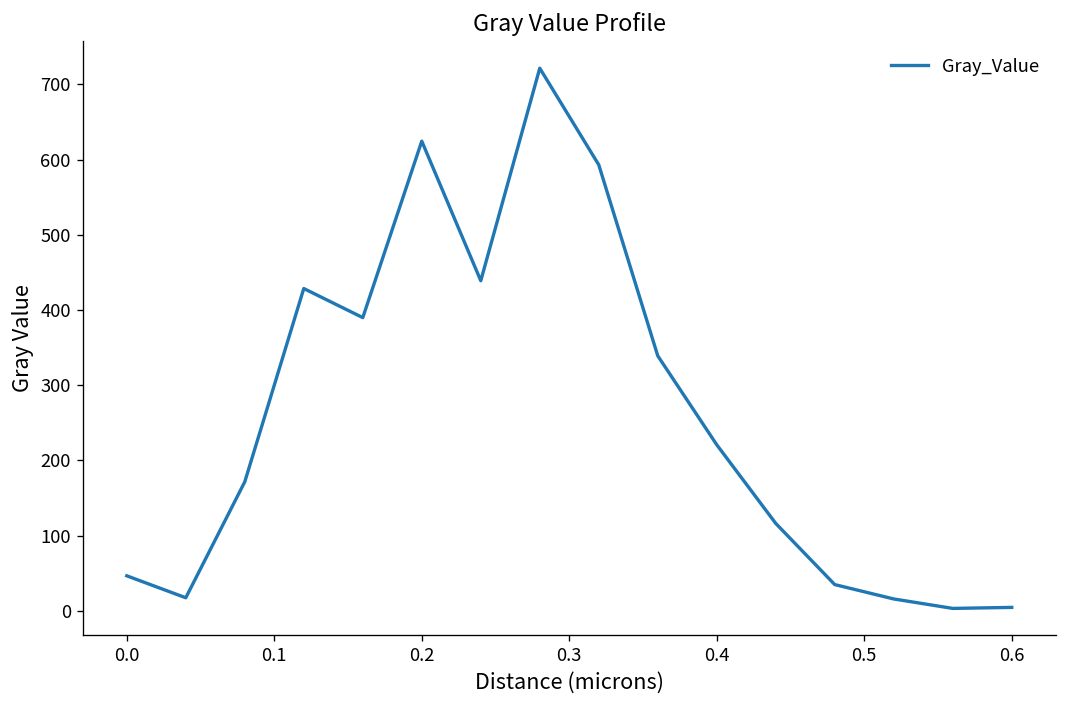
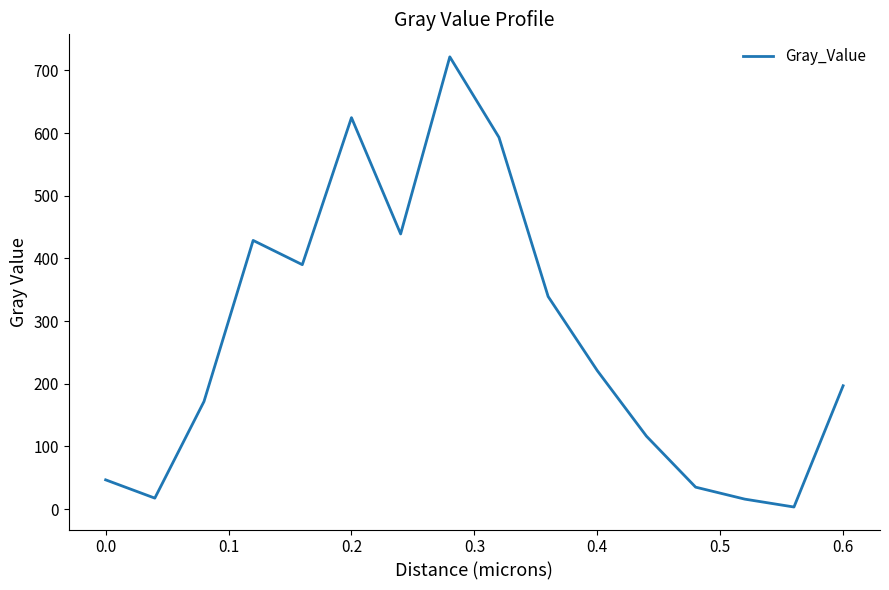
  {
    "0.0": 50,
    "0.2": 620,
    "0.4": 220,
-   "0.6": 0
+   "0.6": 200
  }
